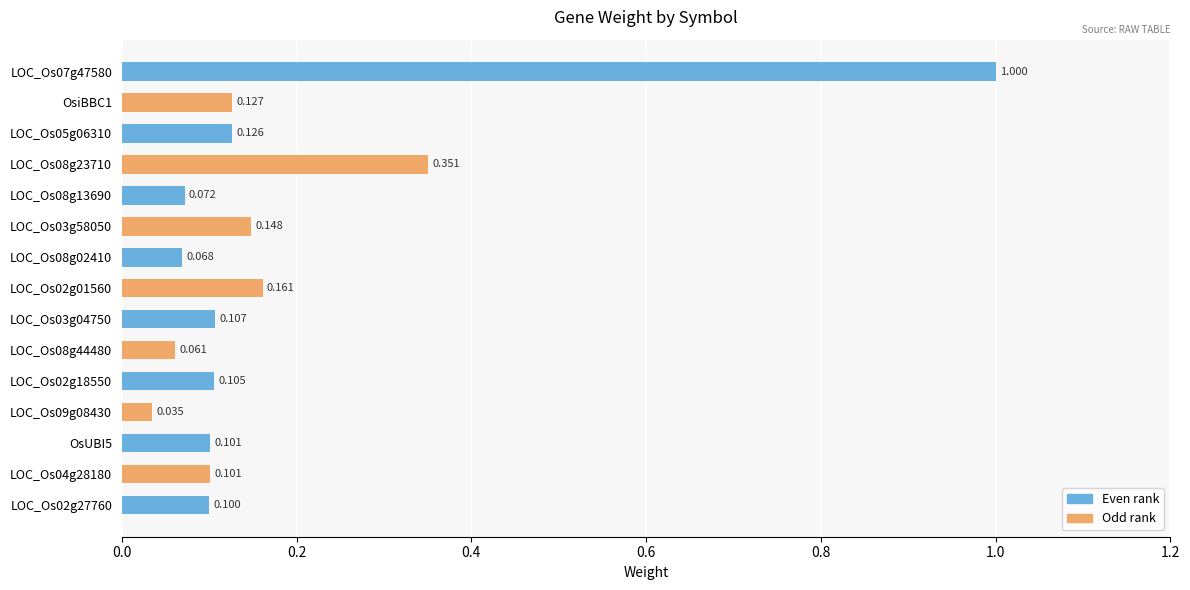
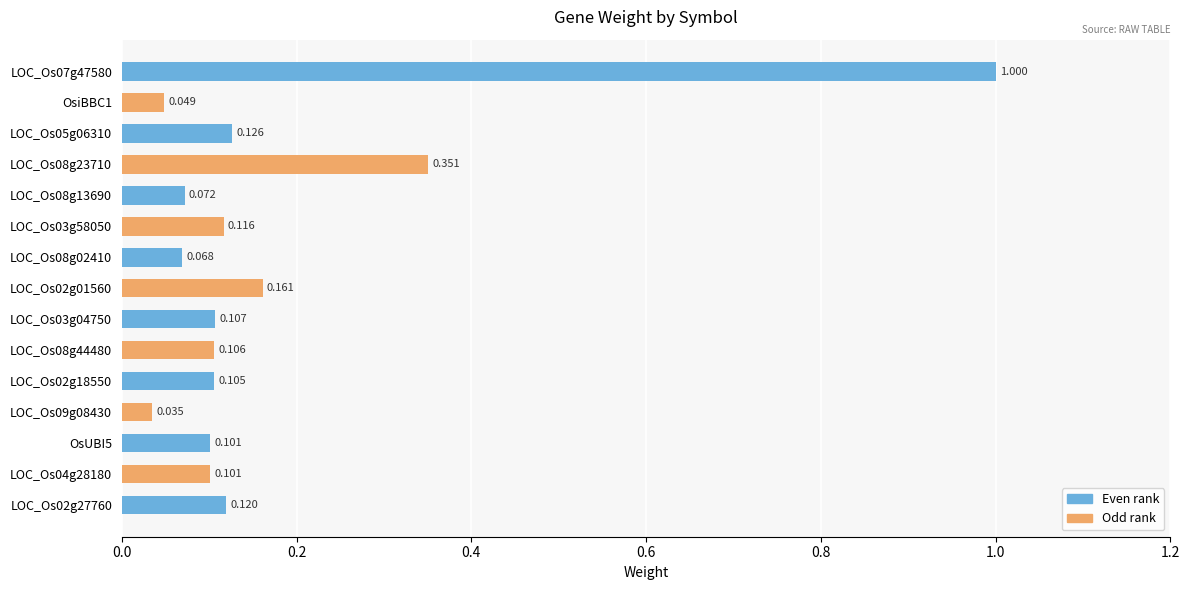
  {
    "LOC_Os07g47580": 1.000,
-   "OsiBBC1": 0.127,
+   "OsiBBC1": 0.049,
    "LOC_Os05g06310": 0.126,
    "LOC_Os08g23710": 0.351,
    "LOC_Os08g13690": 0.072,
-   "LOC_Os03g58050": 0.148,
+   "LOC_Os03g58050": 0.116,
    "LOC_Os08g02410": 0.068,
    "LOC_Os02g01560": 0.161,
    "LOC_Os03g04750": 0.107,
-   "LOC_Os08g44480": 0.061,
+   "LOC_Os08g44480": 0.106,
    "LOC_Os02g18550": 0.105,
    "LOC_Os09g08430": 0.035,
    "OsUBI5": 0.101,
    "LOC_Os04g28180": 0.101,
-   "LOC_Os02g27760": 0.100
+   "LOC_Os02g27760": 0.120
  }
